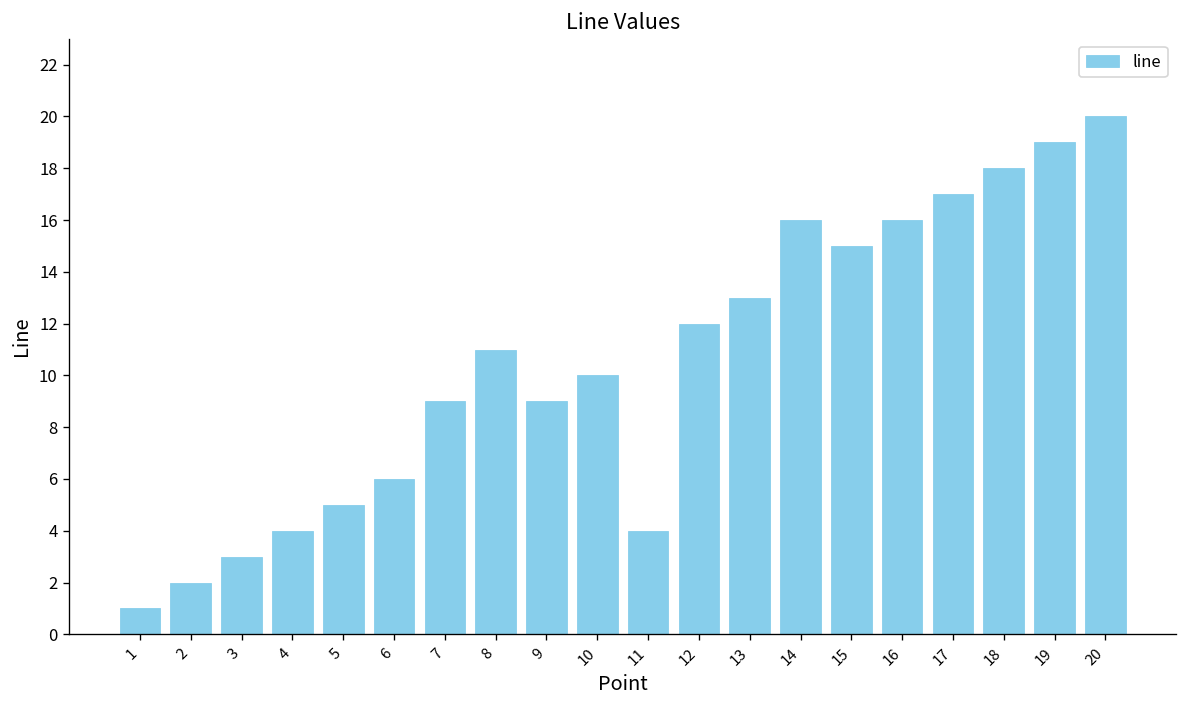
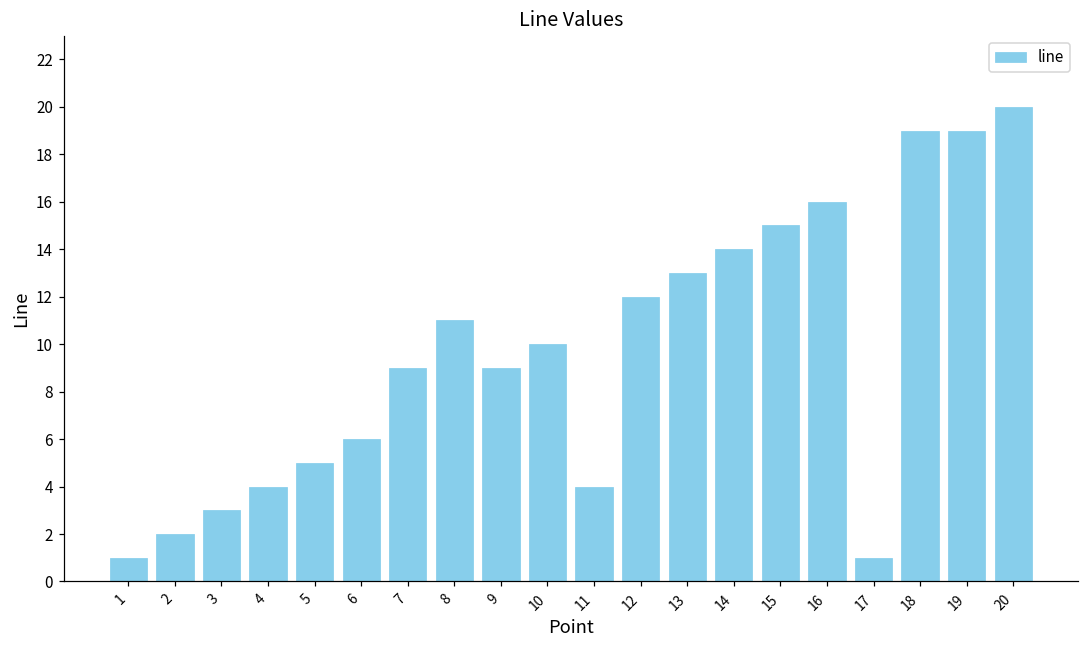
  {
    "1": 1,
    "2": 2,
    "3": 3,
    "4": 4,
    "5": 5,
    "6": 6,
    "7": 9,
    "8": 11,
    "9": 9,
    "10": 10,
    "11": 4,
    "12": 12,
    "13": 13,
-   "14": 16,
+   "14": 14,
    "15": 15,
    "16": 16,
-   "17": 17,
-   "18": 18,
+   "17": 1,
+   "18": 19,
    "19": 19,
    "20": 20
  }
